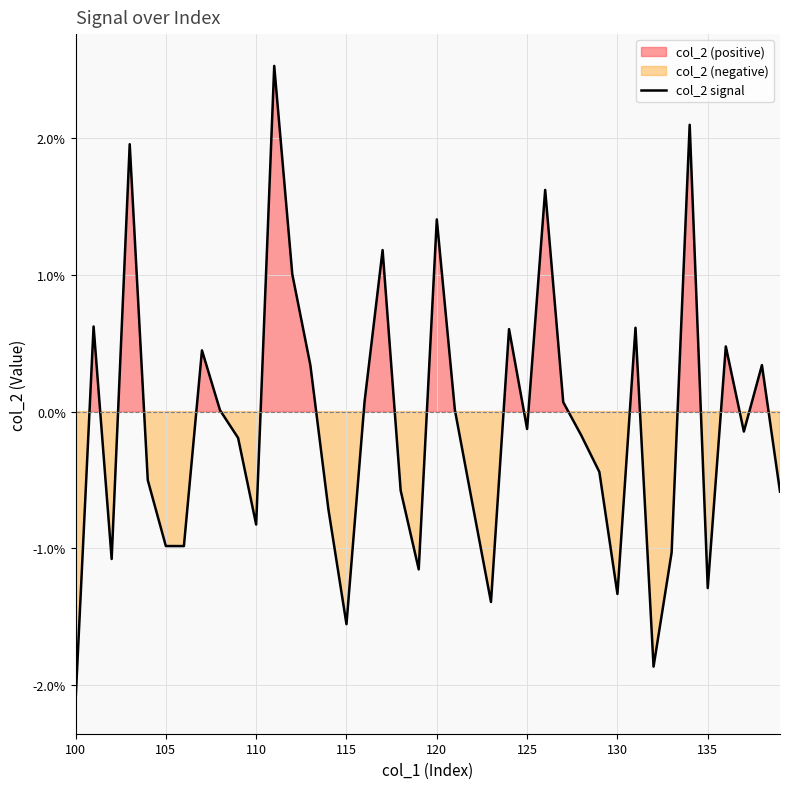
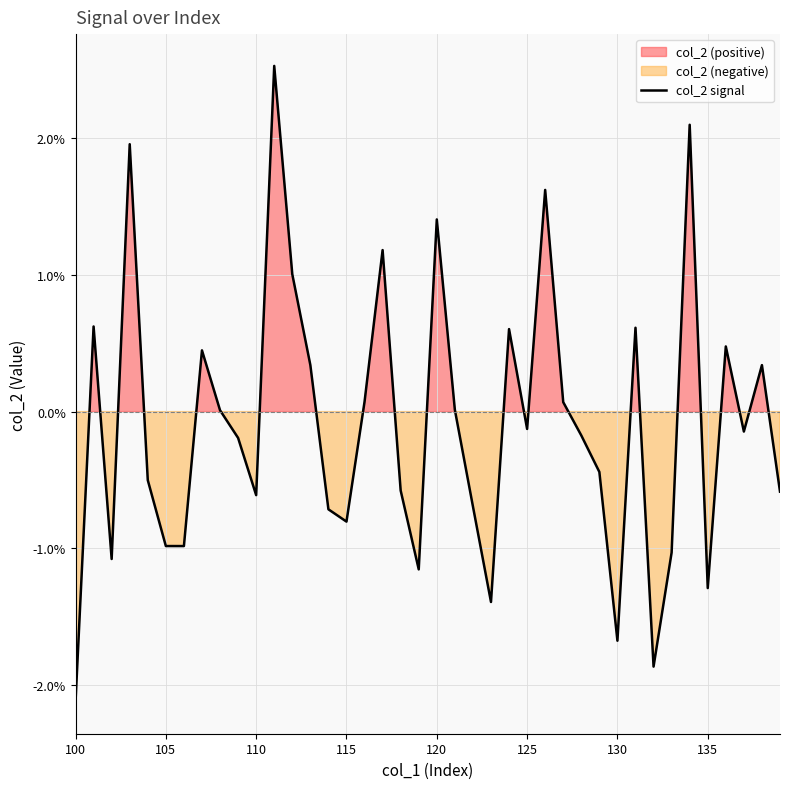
  {
    "100": "-2.12%",
    "105": "-0.98%",
-   "110": "-0.83%",
-   "115": "-1.55%",
+   "110": "-0.61%",
+   "115": "-0.80%",
    "120": "1.40%",
    "125": "-0.13%",
-   "130": "-1.33%",
+   "130": "-1.67%",
    "135": "-1.29%"
  }
